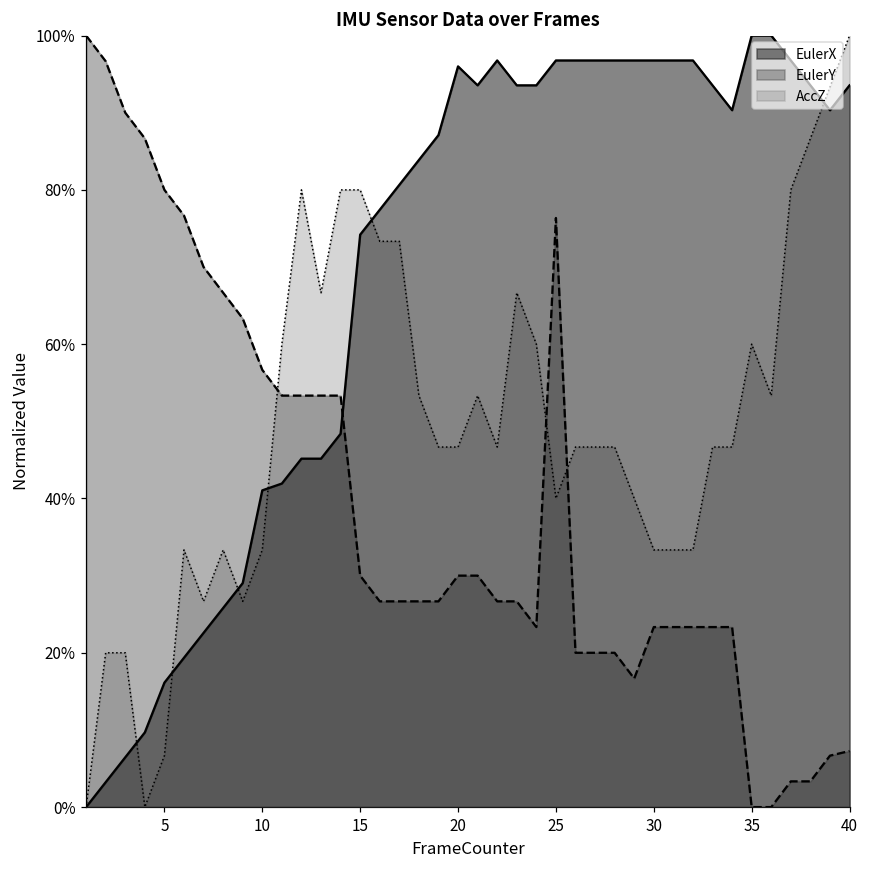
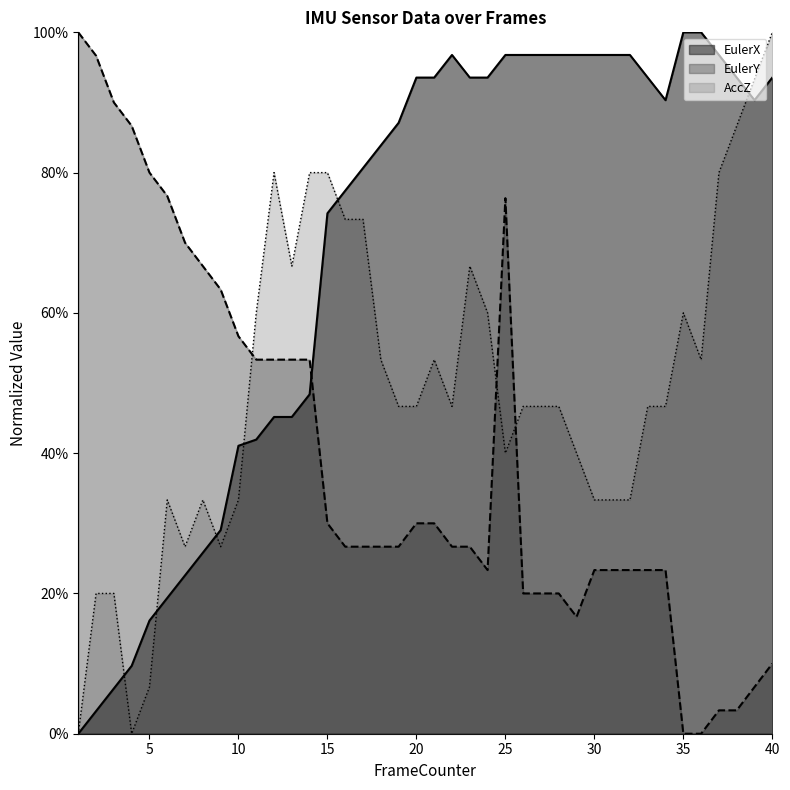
  {
    "EulerX": {
      "5": "16%",
      "10": "41%",
      "15": "74%",
-     "20": "96%",
+     "20": "94%",
      "25": "97%",
      "30": "97%",
      "35": "100%",
      "40": "94%"
    },
    "EulerY": {
      "5": "80%",
      "10": "57%",
      "15": "30%",
      "20": "30%",
      "25": "76%",
      "30": "23%",
      "35": "0%",
-     "40": "7%"
+     "40": "10%"
    },
    "AccZ": {
      "5": "7%",
      "10": "33%",
      "15": "80%",
      "20": "47%",
      "25": "40%",
      "30": "33%",
      "35": "60%",
      "40": "100%"
    }
  }
